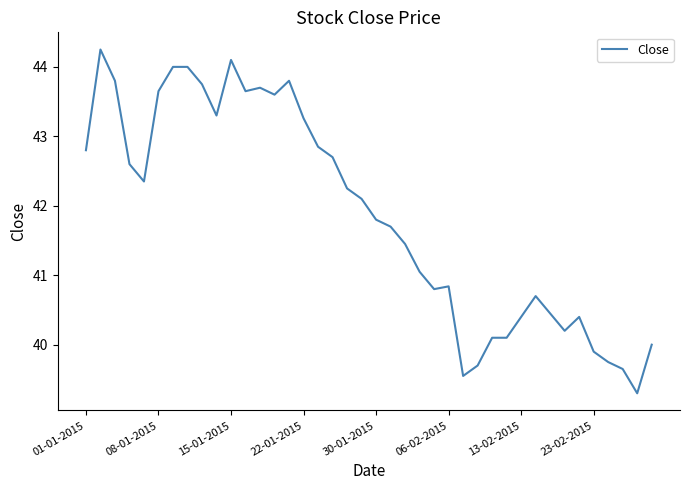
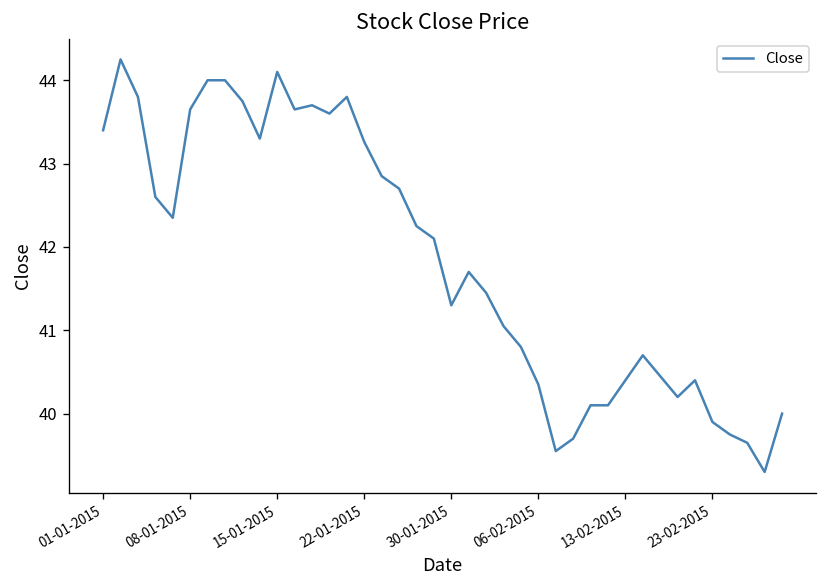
  {
-   "01-01-2015": 42.8,
+   "01-01-2015": 43.4,
    "08-01-2015": 43.7,
    "15-01-2015": 44.1,
    "22-01-2015": 43.3,
-   "30-01-2015": 41.8,
-   "06-02-2015": 40.8,
+   "30-01-2015": 41.3,
+   "06-02-2015": 40.4,
    "13-02-2015": 40.4,
    "23-02-2015": 39.9
  }
